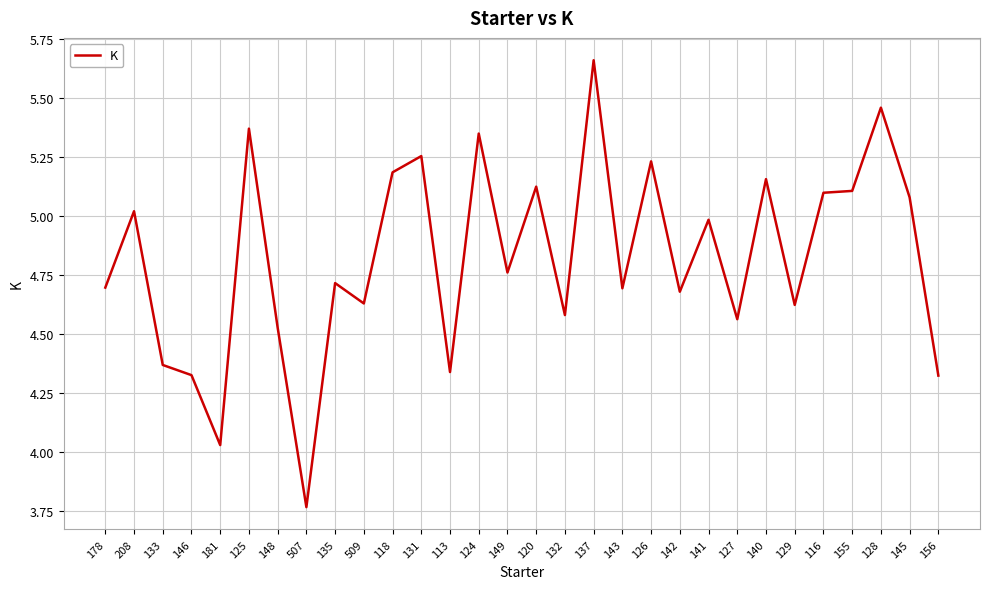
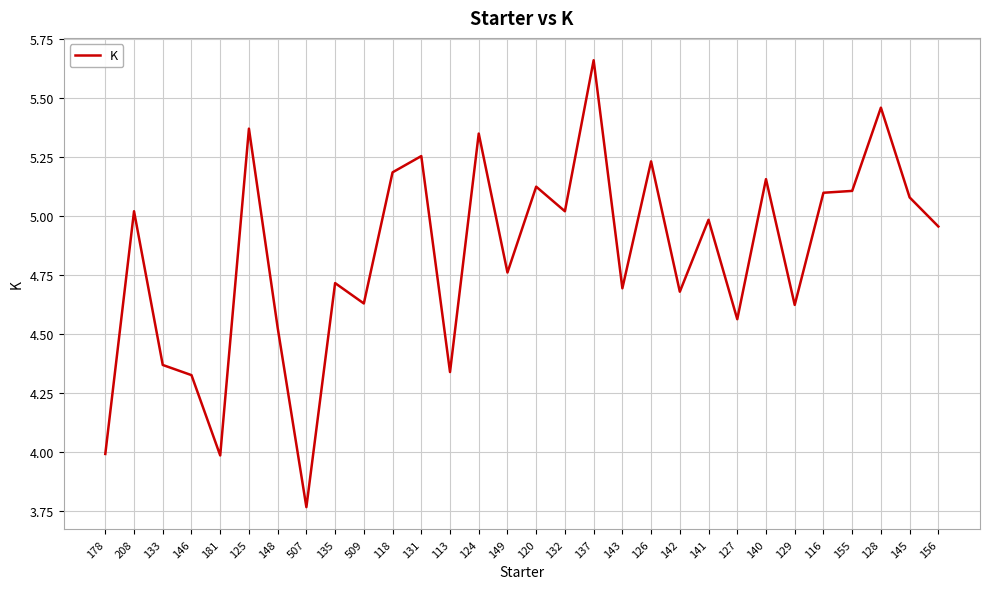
  {
-   "178": 4.70,
+   "178": 3.99,
    "208": 5.02,
    "133": 4.37,
    "146": 4.33,
-   "181": 4.03,
+   "181": 3.99,
    "125": 5.37,
    "148": 4.53,
    "507": 3.77,
    "135": 4.72,
    "509": 4.63,
    "118": 5.18,
    "131": 5.25,
    "113": 4.34,
    "124": 5.35,
    "149": 4.76,
    "120": 5.12,
-   "132": 4.58,
+   "132": 5.02,
    "137": 5.66,
    "143": 4.69,
    "126": 5.23,
    "142": 4.68,
    "141": 4.98,
    "127": 4.56,
    "140": 5.16,
    "129": 4.62,
    "116": 5.10,
    "155": 5.11,
    "128": 5.46,
    "145": 5.08,
-   "156": 4.32
+   "156": 4.96
  }
